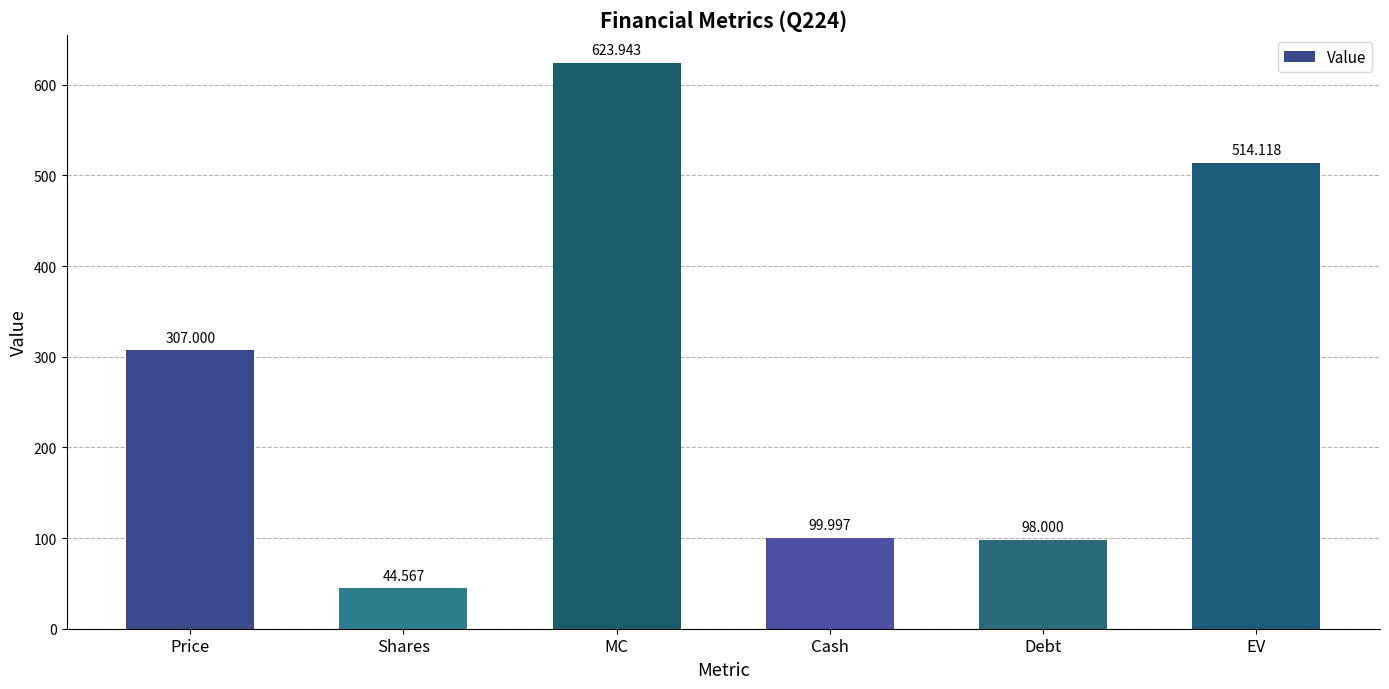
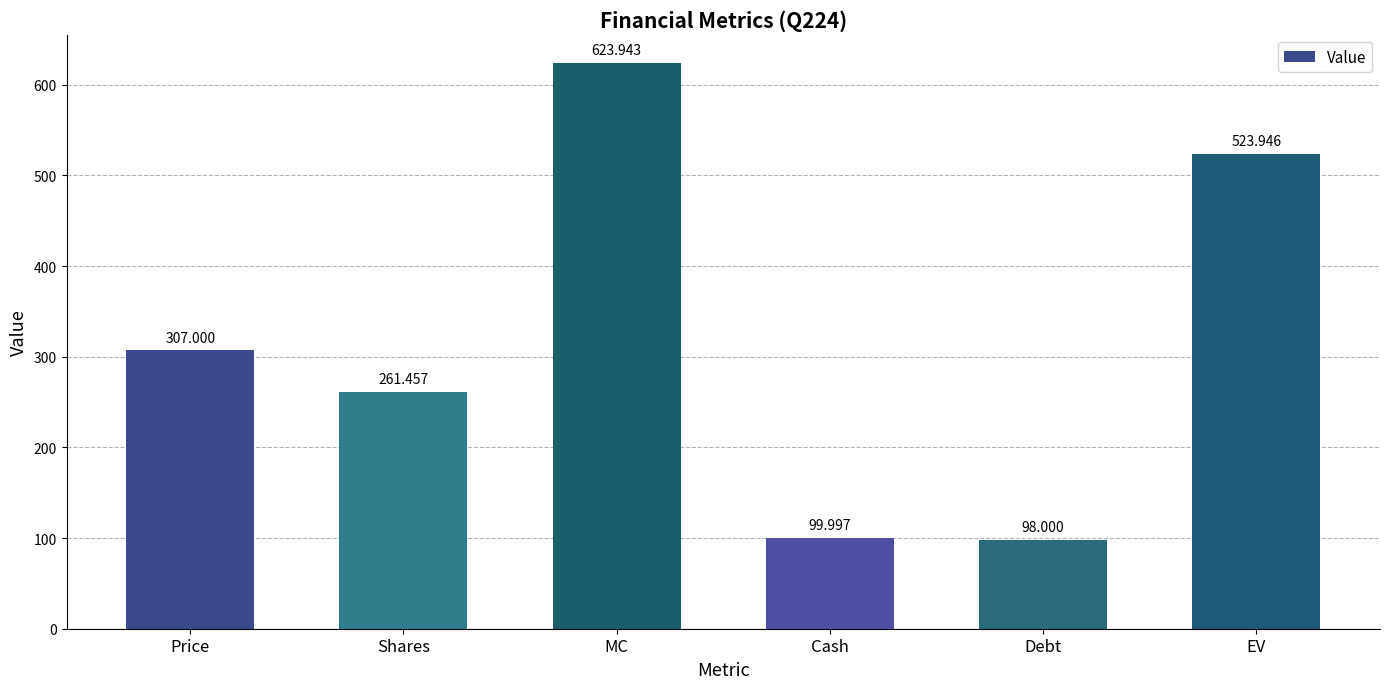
  {
    "Price": 307.000,
-   "Shares": 44.567,
+   "Shares": 261.457,
    "MC": 623.943,
    "Cash": 99.997,
    "Debt": 98.000,
-   "EV": 514.118
+   "EV": 523.946
  }
